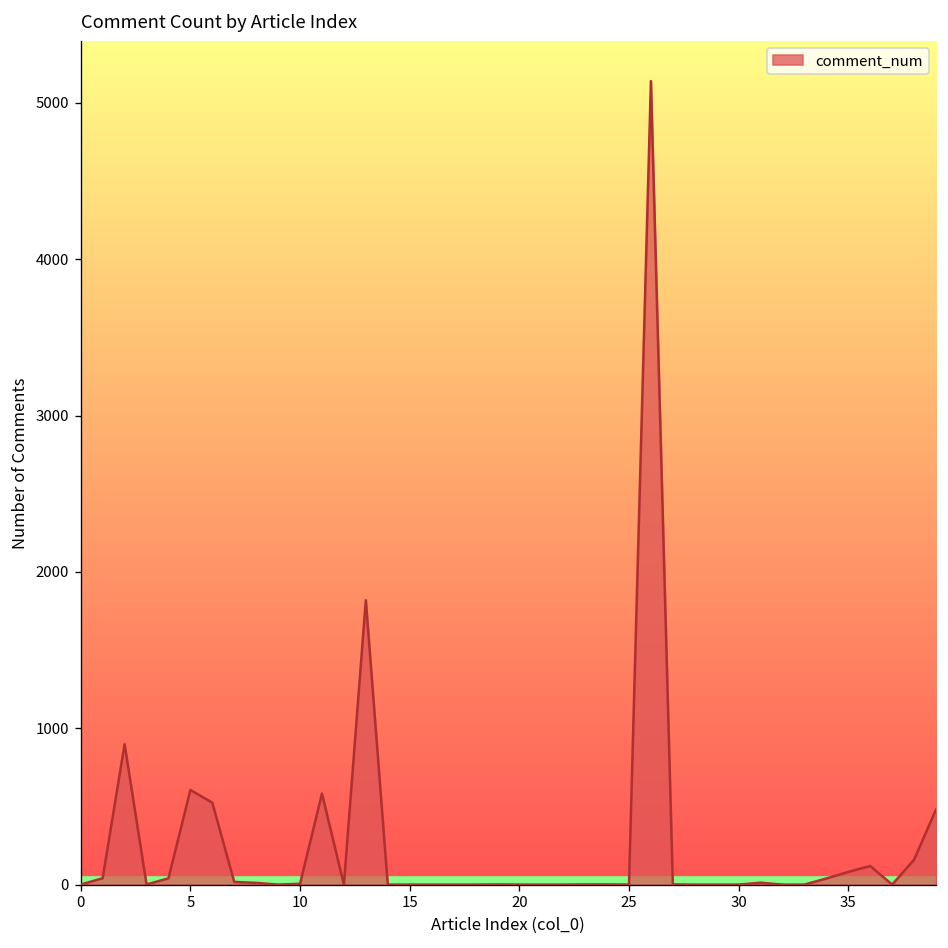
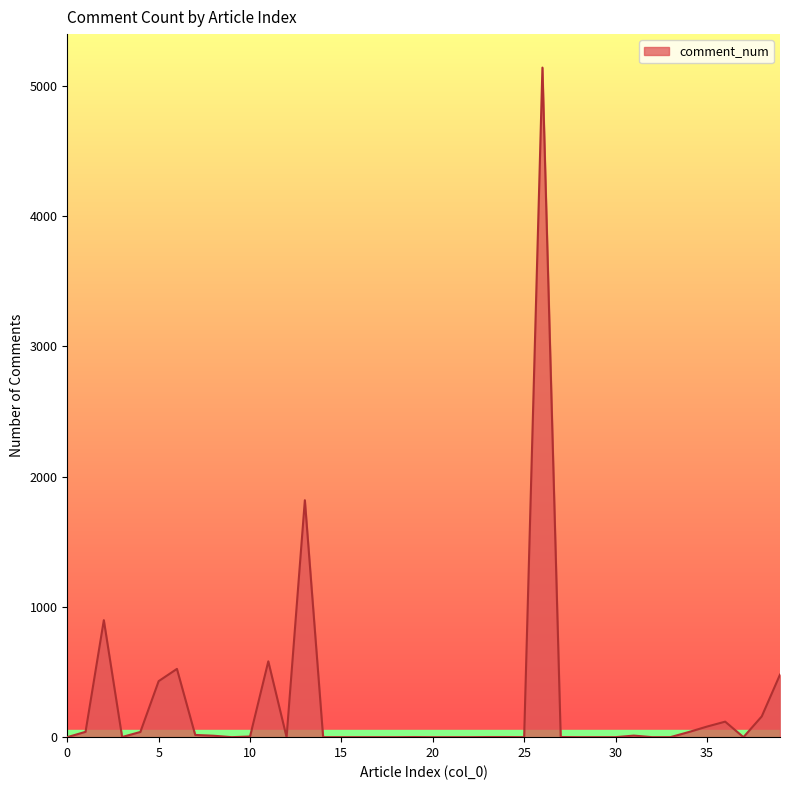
  {
-   "5": 610,
+   "5": 430,
    "35": 80
  }
